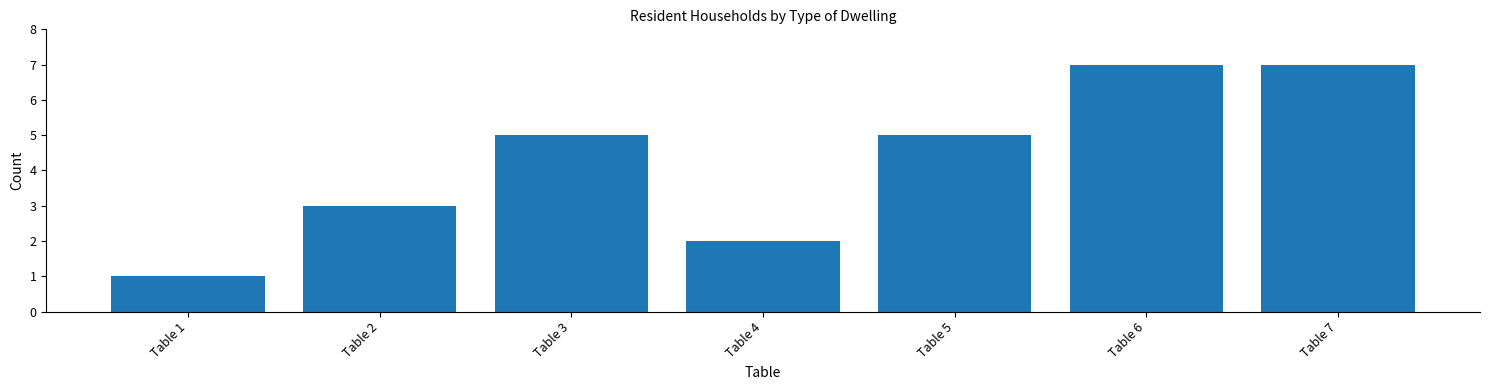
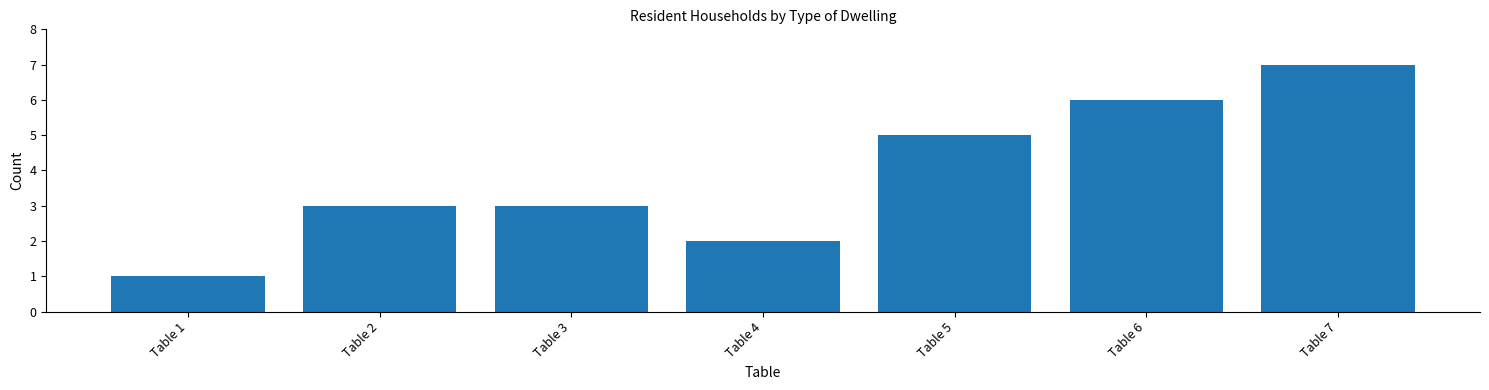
  {
    "Table 1": 1,
    "Table 2": 3,
-   "Table 3": 5,
+   "Table 3": 3,
    "Table 4": 2,
    "Table 5": 5,
-   "Table 6": 7,
+   "Table 6": 6,
    "Table 7": 7
  }
